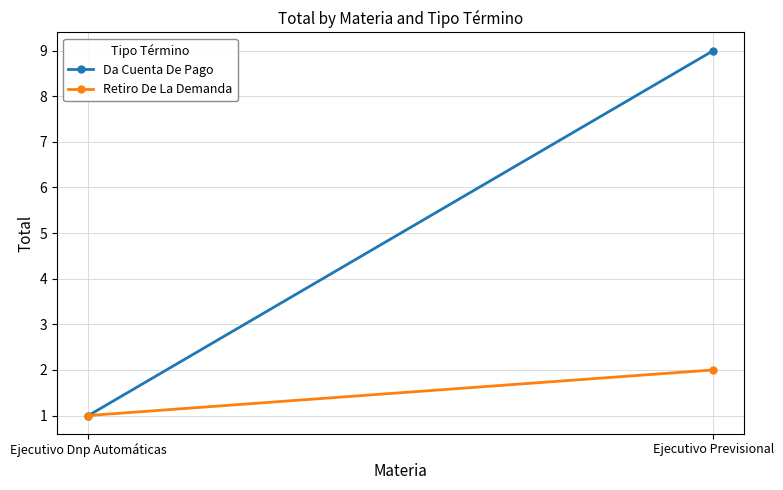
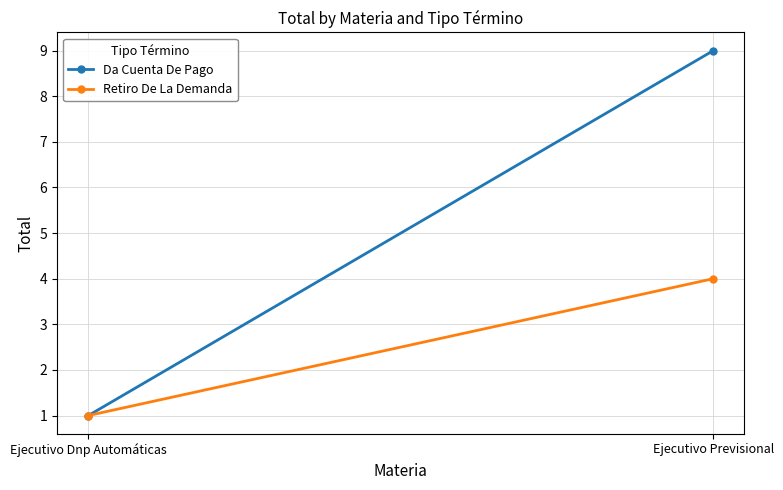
  {
    "Da Cuenta De Pago": {
      "Ejecutivo Previsional": 9
    },
    "Retiro De La Demanda": {
-     "Ejecutivo Previsional": 2
+     "Ejecutivo Previsional": 4
    }
  }
